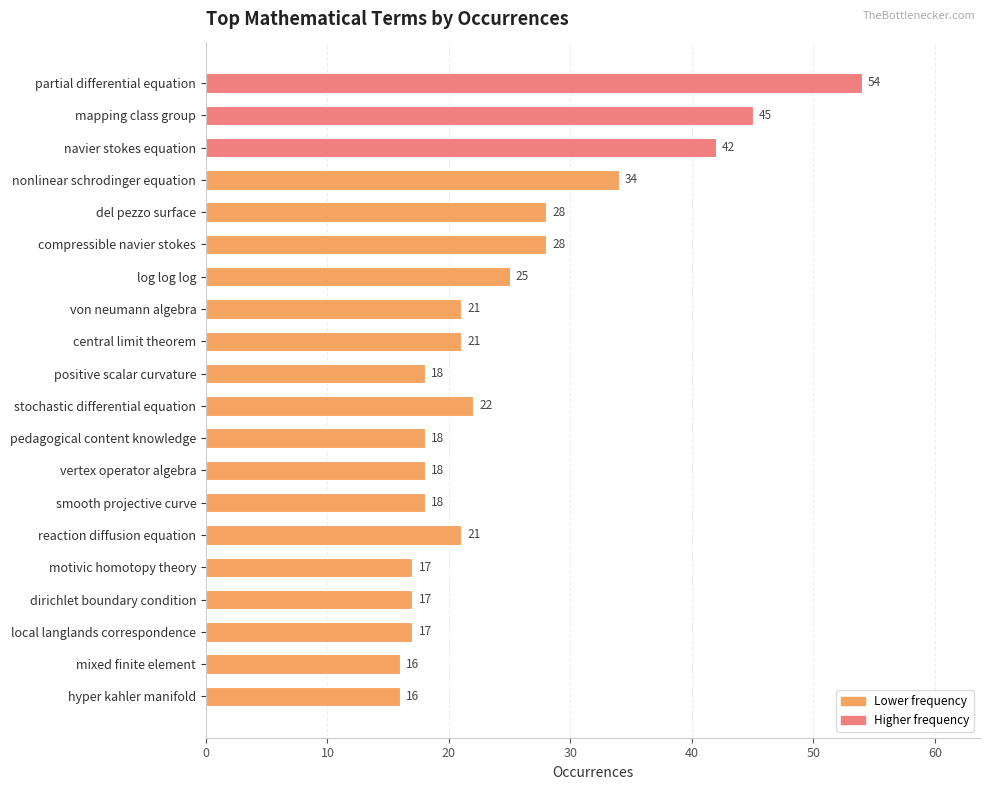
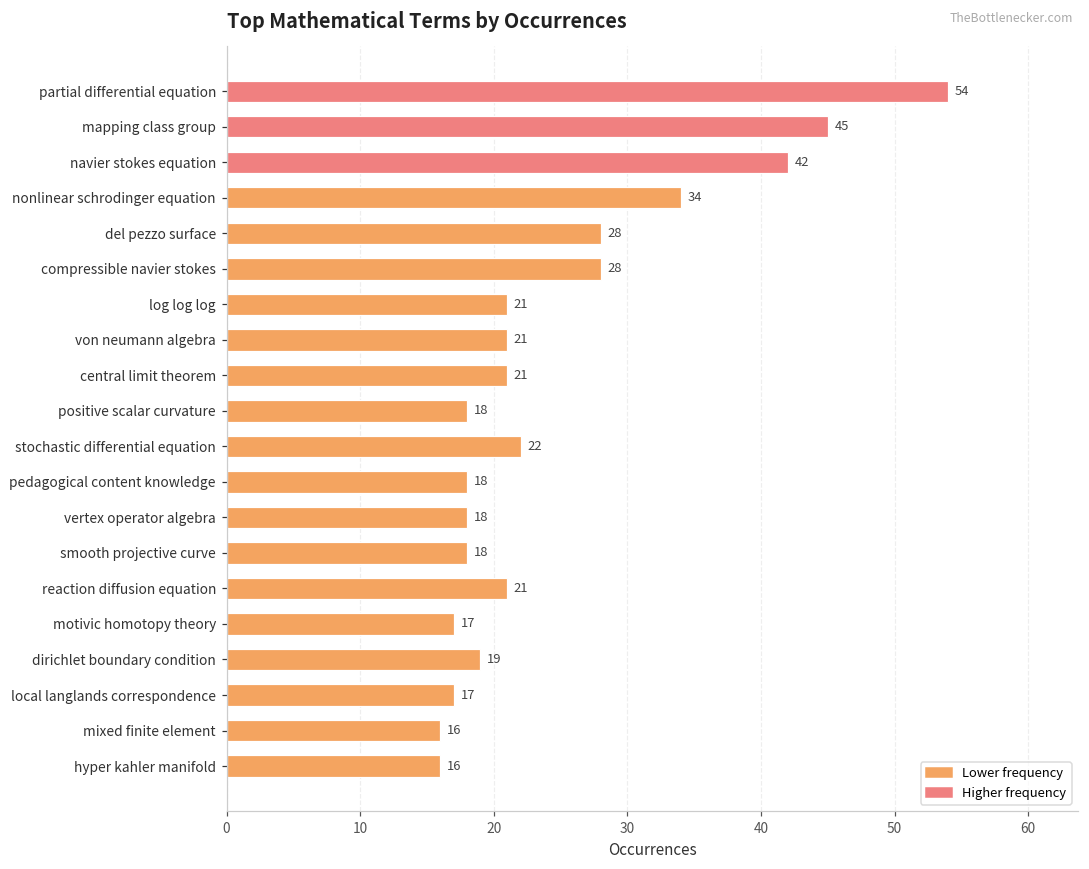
  {
    "partial differential equation": 54,
    "mapping class group": 45,
    "navier stokes equation": 42,
    "nonlinear schrodinger equation": 34,
    "del pezzo surface": 28,
    "compressible navier stokes": 28,
-   "log log log": 25,
+   "log log log": 21,
    "von neumann algebra": 21,
    "central limit theorem": 21,
    "positive scalar curvature": 18,
    "stochastic differential equation": 22,
    "pedagogical content knowledge": 18,
    "vertex operator algebra": 18,
    "smooth projective curve": 18,
    "reaction diffusion equation": 21,
    "motivic homotopy theory": 17,
-   "dirichlet boundary condition": 17,
+   "dirichlet boundary condition": 19,
    "local langlands correspondence": 17,
    "mixed finite element": 16,
    "hyper kahler manifold": 16
  }
